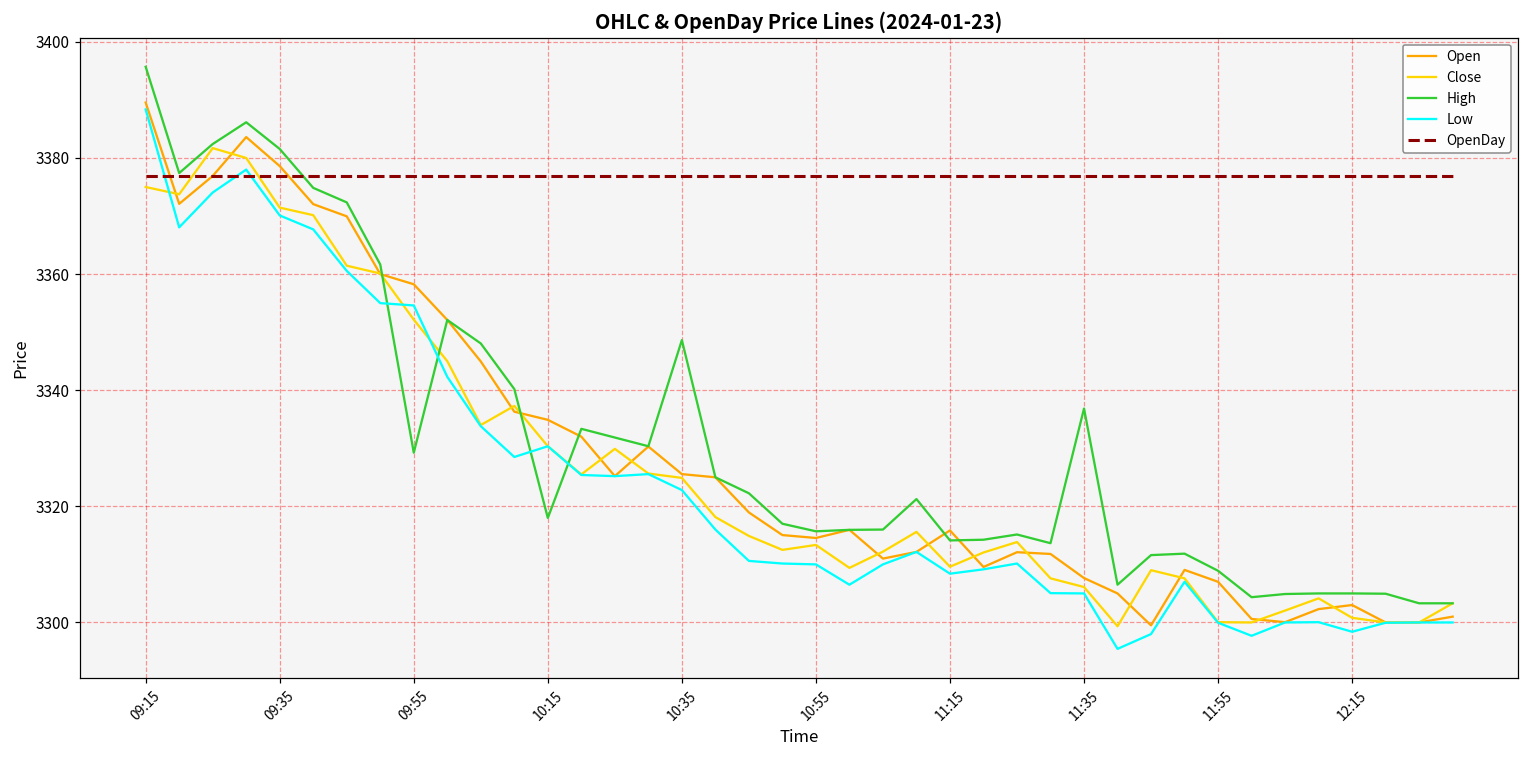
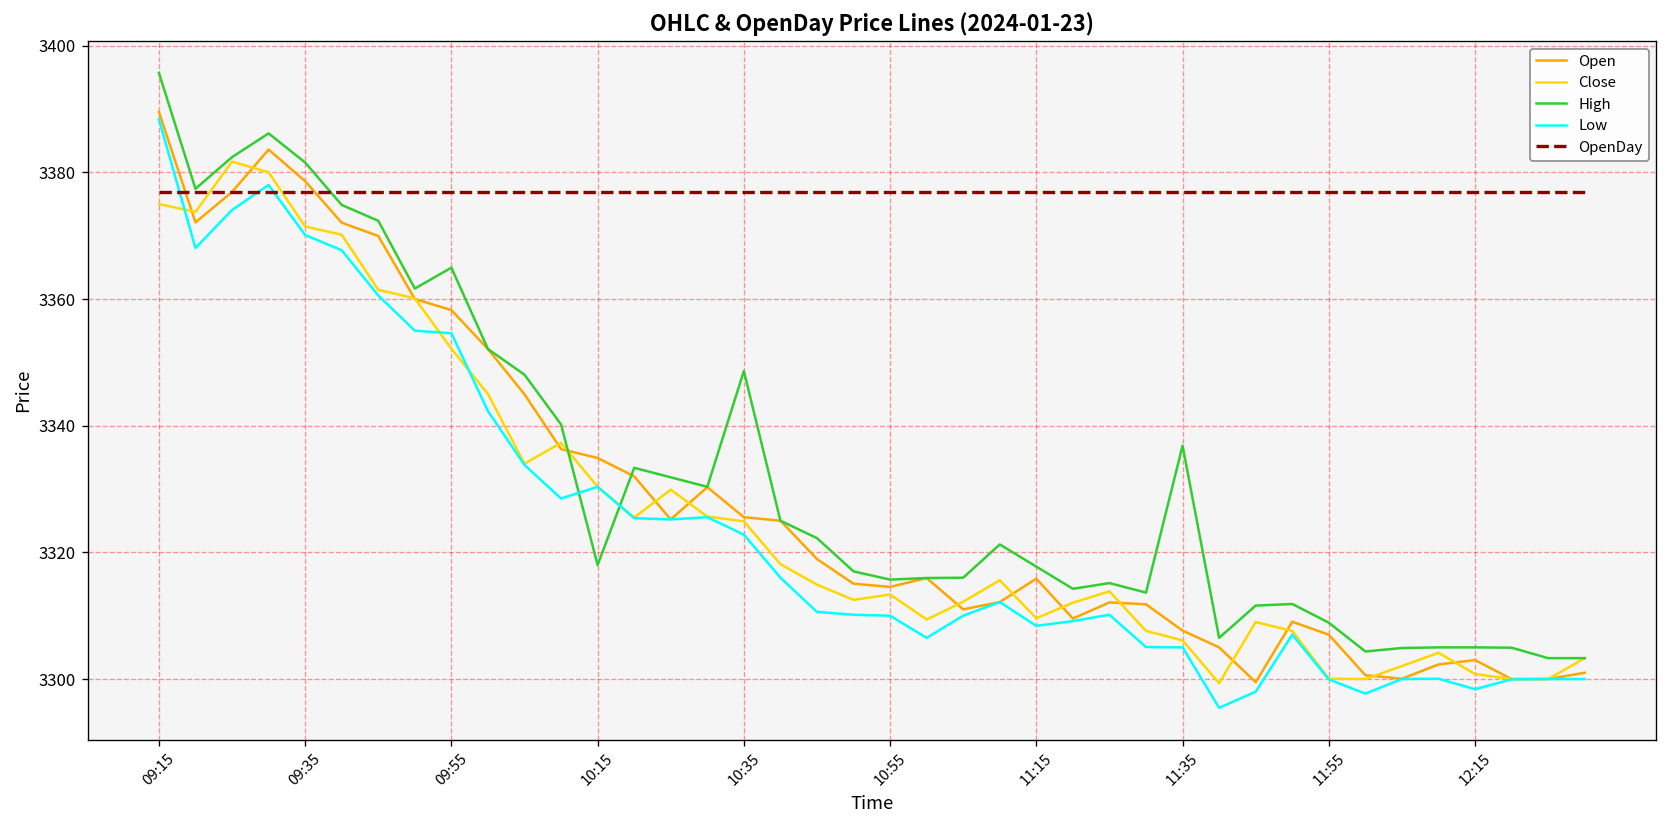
  {
    "High": {
      "09:15": 3396,
      "09:35": 3382,
-     "09:55": 3329,
+     "09:55": 3365,
      "10:15": 3318,
      "10:35": 3349,
      "10:55": 3316,
-     "11:15": 3314,
+     "11:15": 3318,
      "11:35": 3337,
      "11:55": 3309,
      "12:15": 3305
    },
    "Low": {
      "09:15": 3388,
      "09:35": 3370,
      "09:55": 3355,
      "10:35": 3323,
      "10:55": 3310,
      "11:15": 3308,
      "11:35": 3305,
      "12:15": 3298
    },
    "OpenDay": {
      "09:15": 3377,
      "09:35": 3377,
      "09:55": 3377,
      "10:15": 3377,
      "10:35": 3377,
      "10:55": 3377,
      "11:15": 3377,
      "11:35": 3377,
      "11:55": 3377,
      "12:15": 3377
    }
  }
